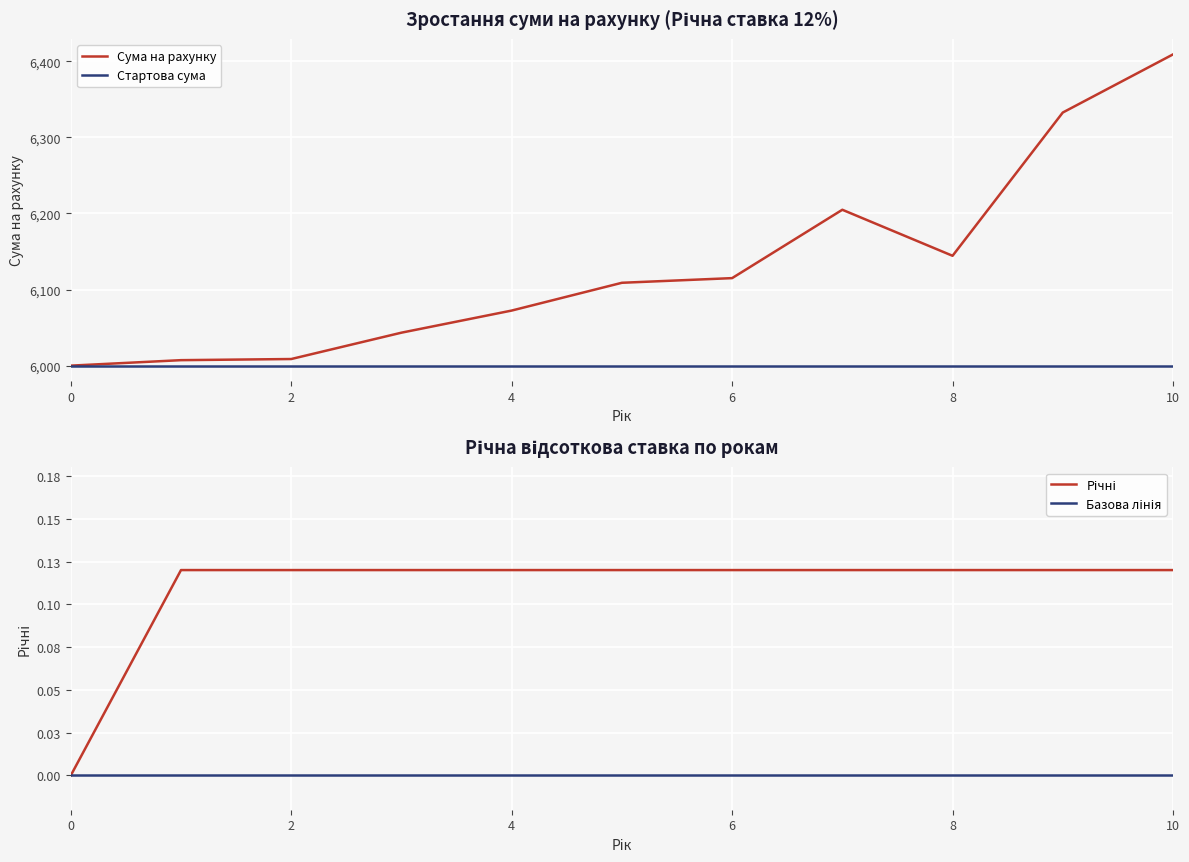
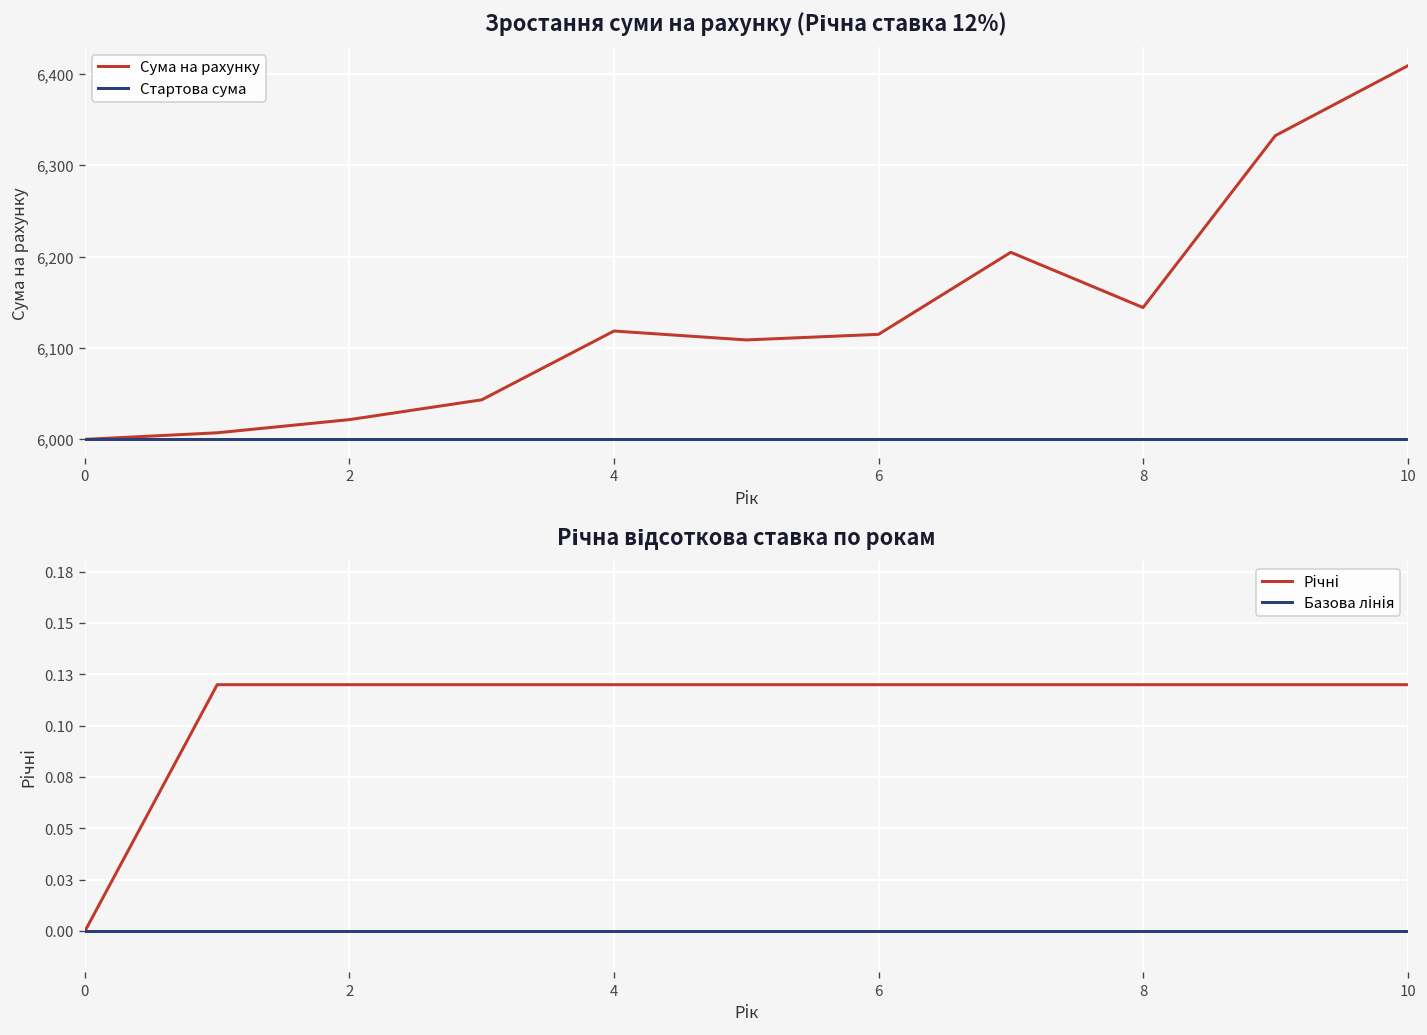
  {
    "Зростання суми на рахунку (Річна ставка 12%)": {
      "Сума на рахунку": {
-       "2": "6,010",
-       "4": "6,070",
+       "2": "6,020",
+       "4": "6,120",
        "6": "6,120",
        "8": "6,140",
        "10": "6,410"
      },
      "Стартова сума": {
        "2": "6,000",
        "4": "6,000",
        "6": "6,000",
        "8": "6,000",
        "10": "6,000"
      }
    }
  }
